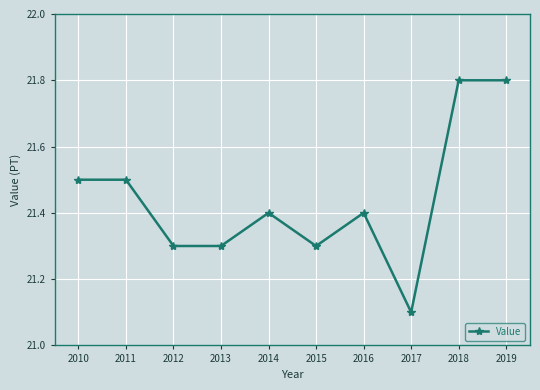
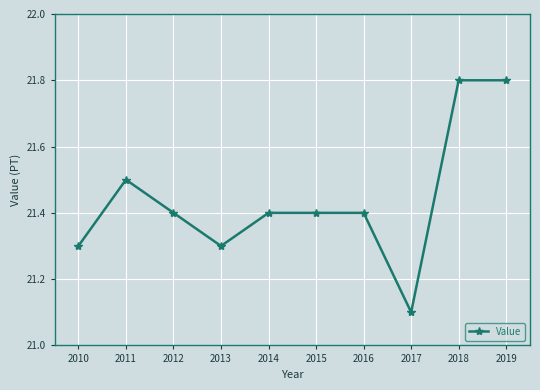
  {
-   "2010": 21.5,
+   "2010": 21.3,
    "2011": 21.5,
-   "2012": 21.3,
+   "2012": 21.4,
    "2013": 21.3,
    "2014": 21.4,
-   "2015": 21.3,
+   "2015": 21.4,
    "2016": 21.4,
    "2017": 21.1,
    "2018": 21.8,
    "2019": 21.8
  }
